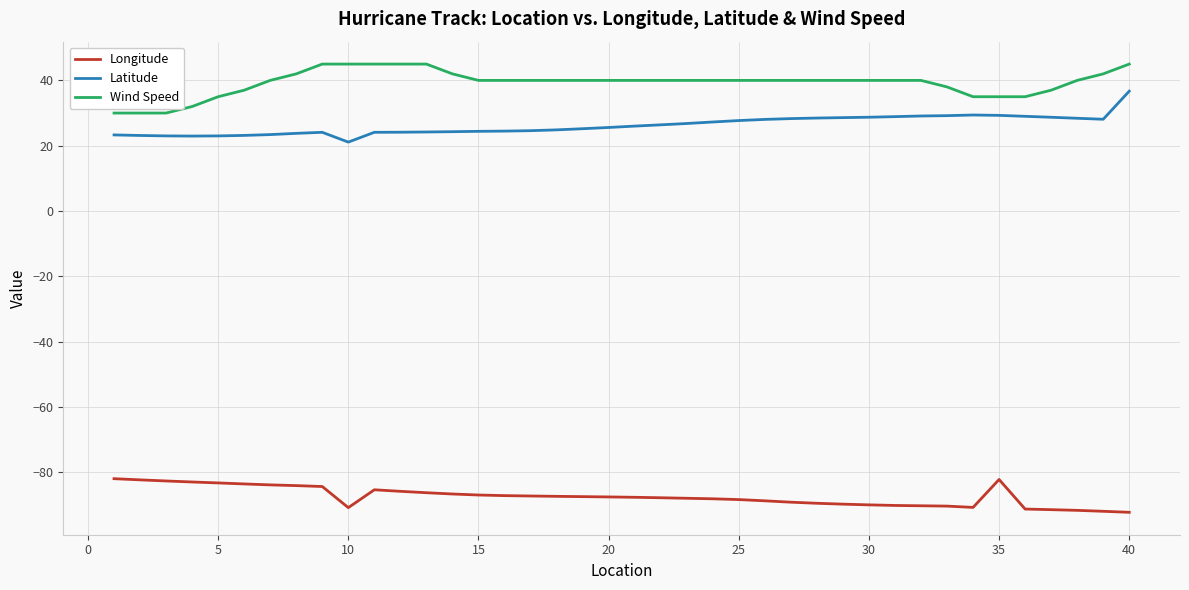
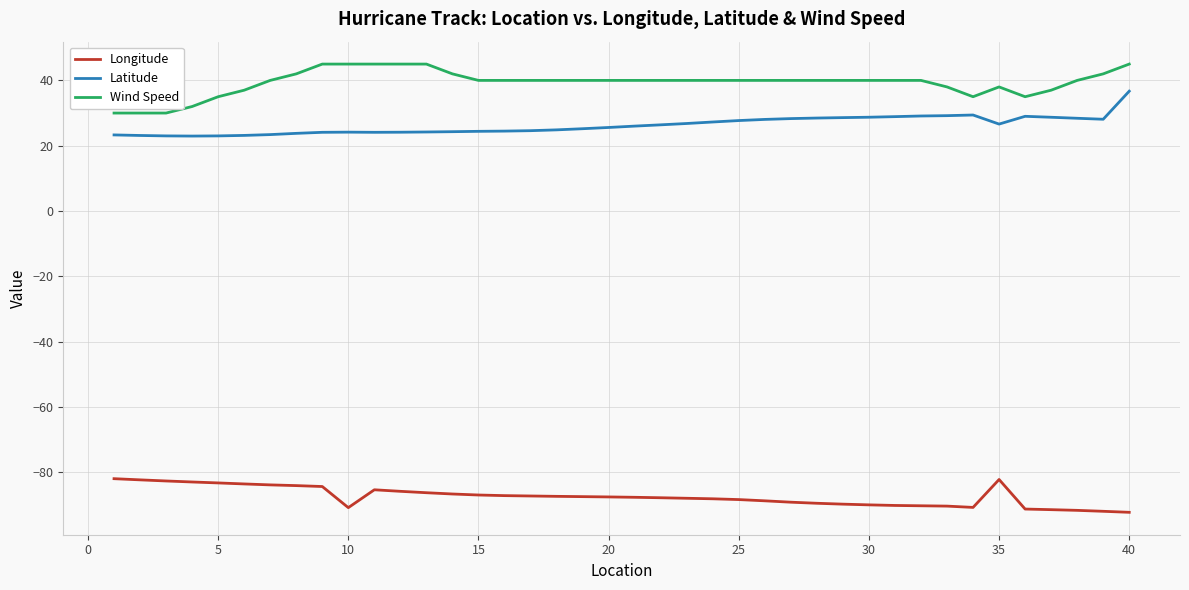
  {
    "Longitude": {
      "5": -83,
      "10": -91,
      "15": -87,
      "20": -88,
      "25": -88,
      "30": -90,
      "35": -82,
      "40": -92
    },
    "Latitude": {
      "5": 23,
-     "10": 21,
+     "10": 24,
      "15": 24,
      "20": 26,
      "25": 28,
      "30": 29,
-     "35": 29,
+     "35": 27,
      "40": 37
    },
    "Wind Speed": {
      "5": 35,
      "10": 45,
      "15": 40,
      "20": 40,
      "25": 40,
      "30": 40,
-     "35": 35,
+     "35": 38,
      "40": 45
    }
  }
